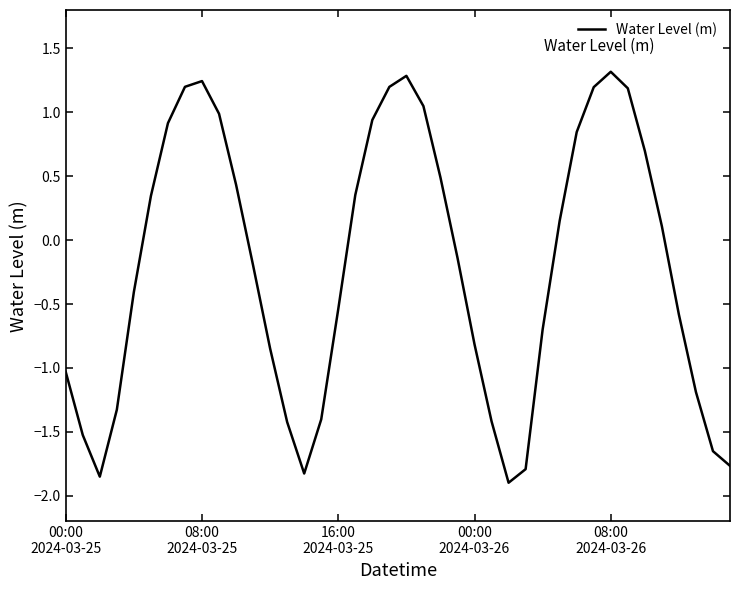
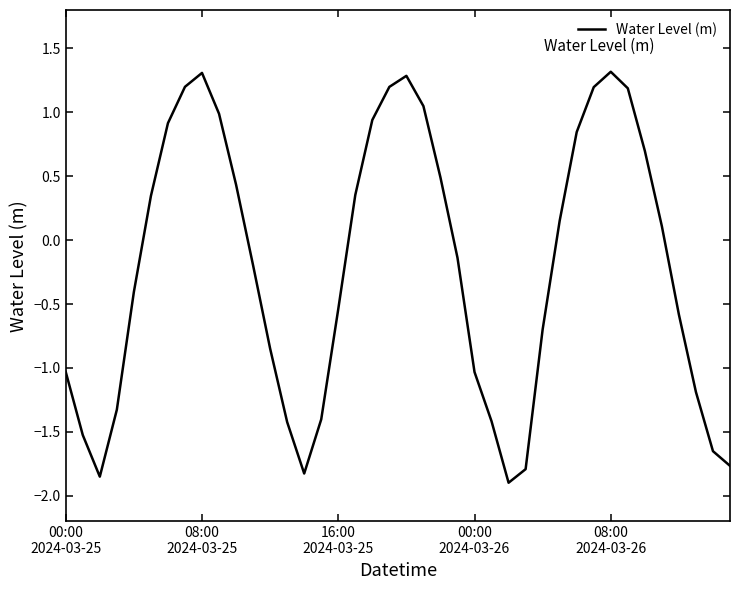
  {
    "00:00 2024-03-25": -1.03,
-   "08:00 2024-03-25": 1.24,
+   "08:00 2024-03-25": 1.31,
    "16:00 2024-03-25": -0.54,
-   "00:00 2024-03-26": -0.82,
+   "00:00 2024-03-26": -1.03,
    "08:00 2024-03-26": 1.32
  }
